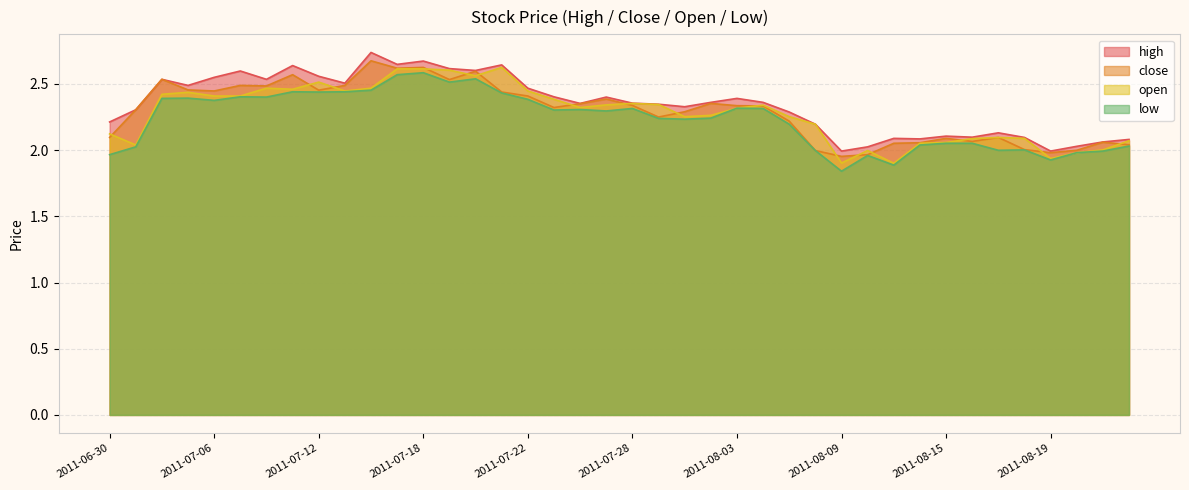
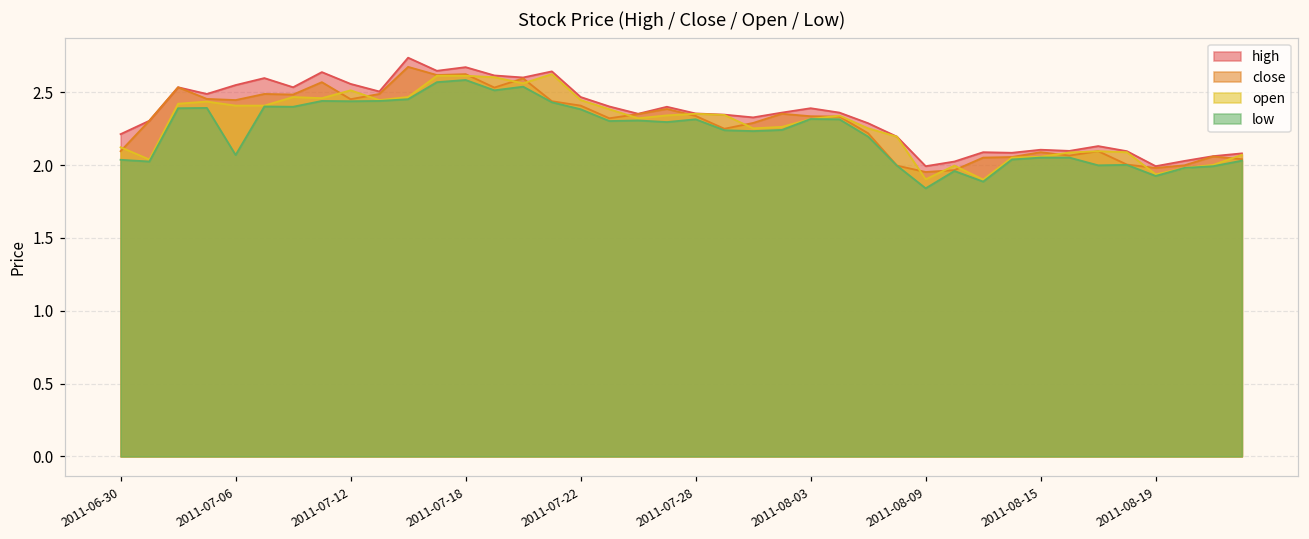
  {
    "low": {
-     "2011-06-30": 1.97,
-     "2011-07-06": 2.38,
+     "2011-06-30": 2.04,
+     "2011-07-06": 2.07,
      "2011-07-18": 2.59,
      "2011-07-22": 2.38,
      "2011-07-28": 2.32,
      "2011-08-09": 1.84
    }
  }
